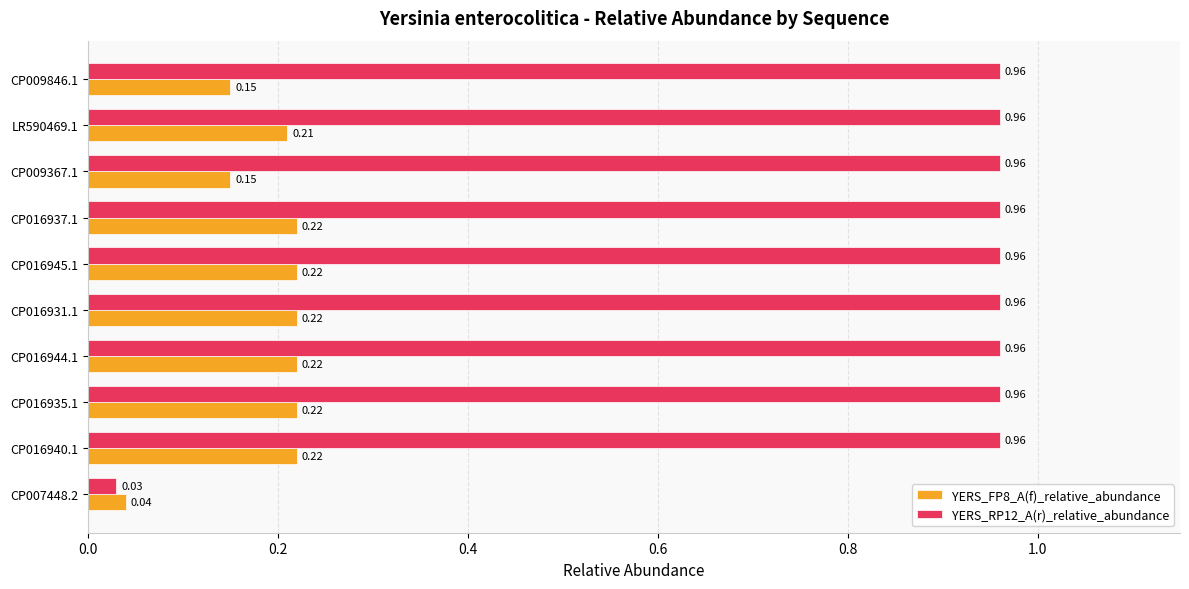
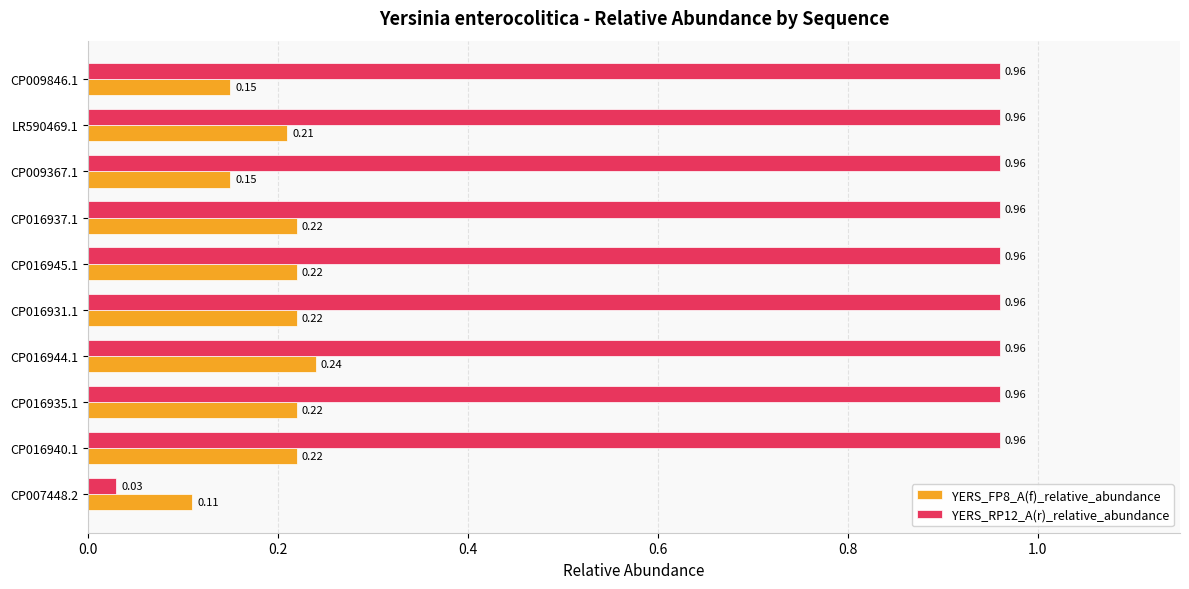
  {
    "YERS_FP8_A(f)_relative_abundance": {
      "CP009846.1": 0.15,
      "LR590469.1": 0.21,
      "CP009367.1": 0.15,
      "CP016937.1": 0.22,
      "CP016945.1": 0.22,
      "CP016931.1": 0.22,
-     "CP016944.1": 0.22,
+     "CP016944.1": 0.24,
      "CP016935.1": 0.22,
      "CP016940.1": 0.22,
-     "CP007448.2": 0.04
+     "CP007448.2": 0.11
    },
    "YERS_RP12_A(r)_relative_abundance": {
      "CP009846.1": 0.96,
      "LR590469.1": 0.96,
      "CP009367.1": 0.96,
      "CP016937.1": 0.96,
      "CP016945.1": 0.96,
      "CP016931.1": 0.96,
      "CP016944.1": 0.96,
      "CP016935.1": 0.96,
      "CP016940.1": 0.96,
      "CP007448.2": 0.03
    }
  }
